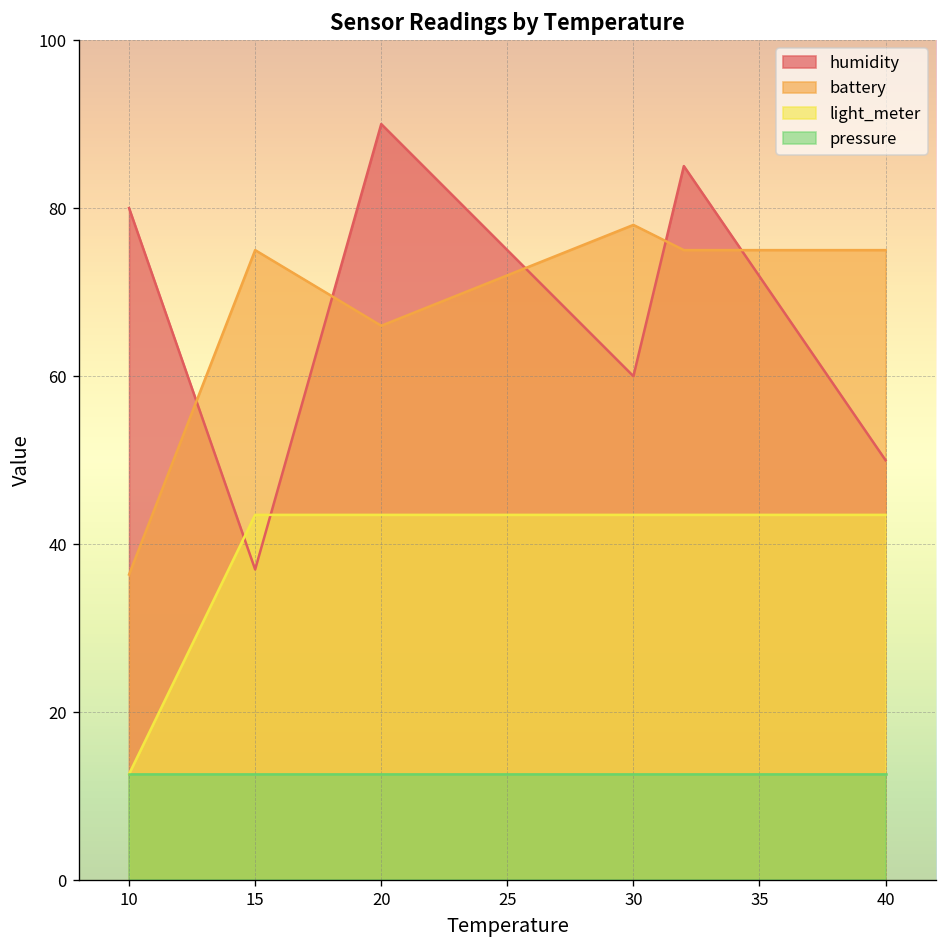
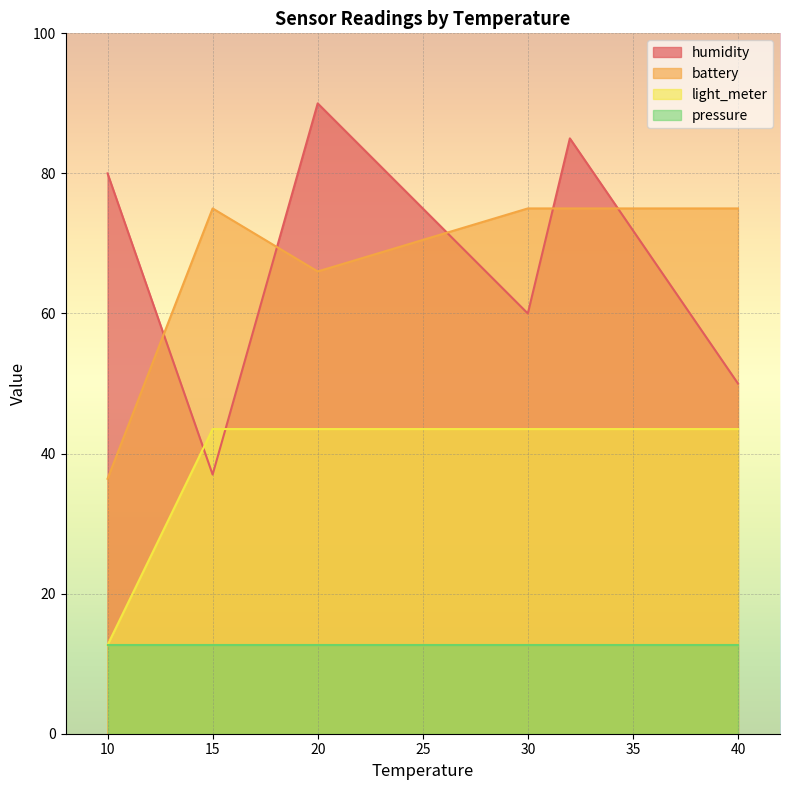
  {
    "humidity": {
      "10": 80,
      "15": 37,
      "20": 90,
      "30": 60,
      "40": 50
    },
    "battery": {
      "10": 36,
      "15": 75,
      "20": 66,
-     "30": 78,
+     "30": 75,
      "40": 75
    },
    "light_meter": {
      "15": 44,
      "20": 44,
      "30": 44,
      "40": 44
    },
    "pressure": {
      "15": 13,
      "20": 13,
      "30": 13,
      "40": 13
    }
  }
